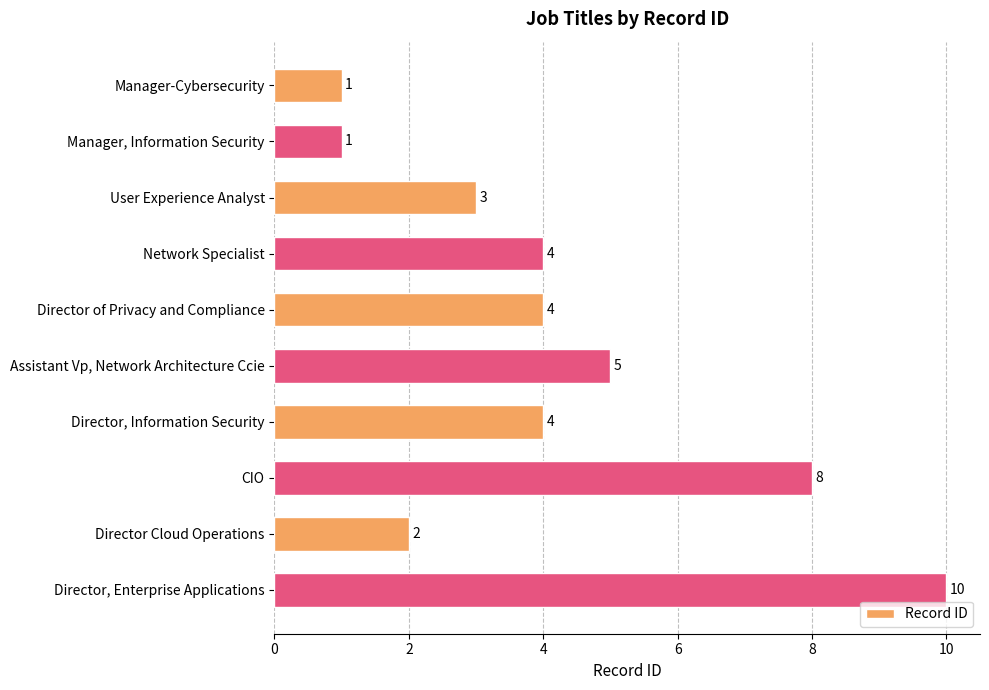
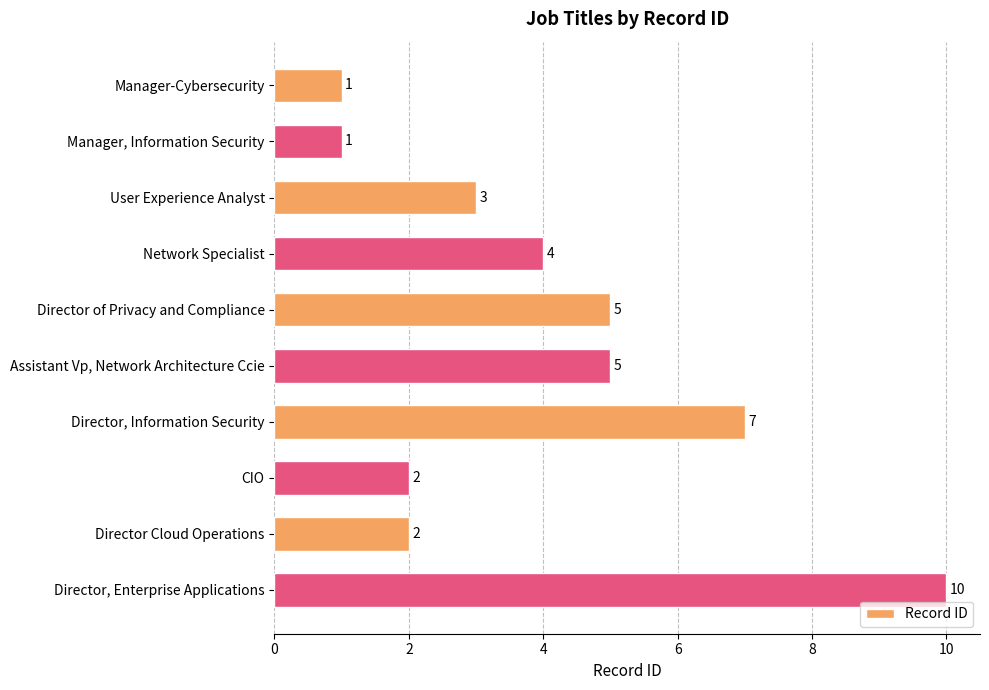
  {
    "Manager-Cybersecurity": 1,
    "Manager, Information Security": 1,
    "User Experience Analyst": 3,
    "Network Specialist": 4,
-   "Director of Privacy and Compliance": 4,
+   "Director of Privacy and Compliance": 5,
    "Assistant Vp, Network Architecture Ccie": 5,
-   "Director, Information Security": 4,
-   "CIO": 8,
+   "Director, Information Security": 7,
+   "CIO": 2,
    "Director Cloud Operations": 2,
    "Director, Enterprise Applications": 10
  }
